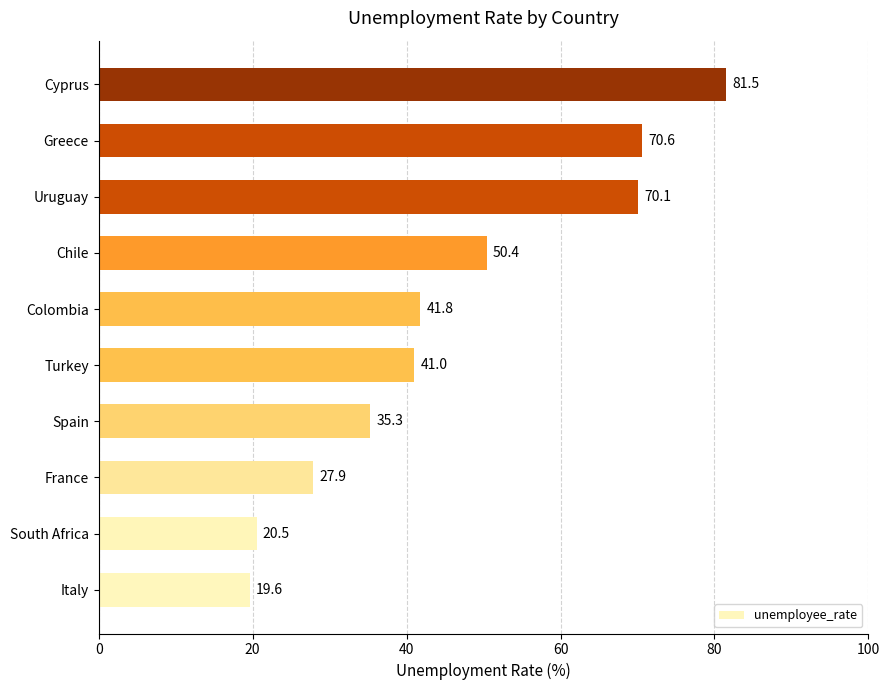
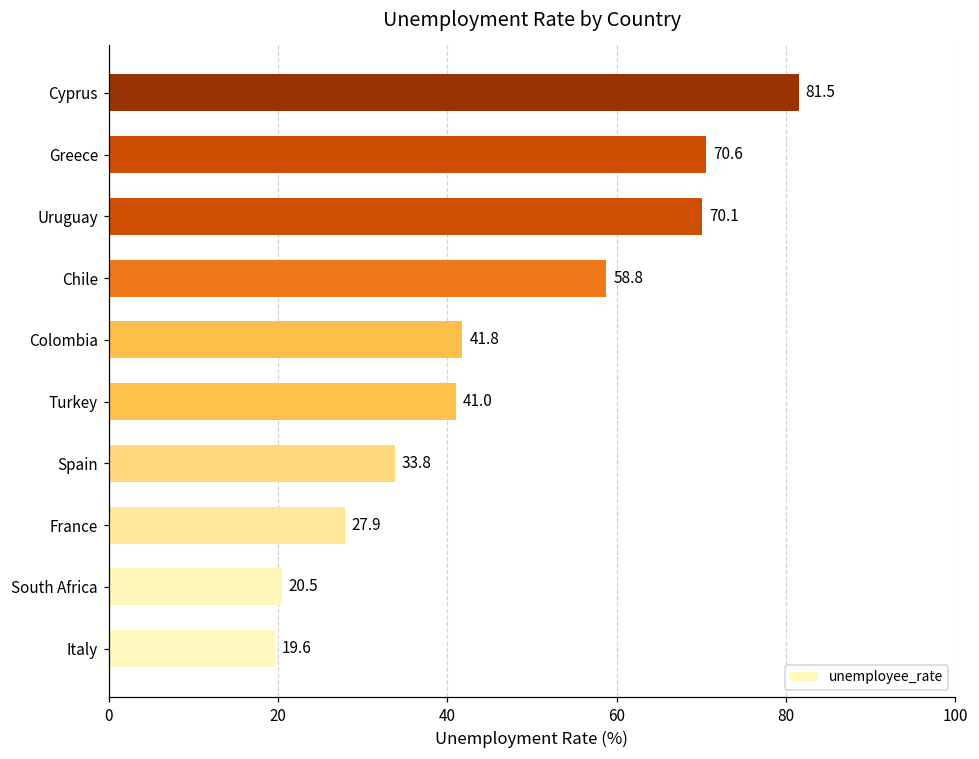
  {
    "Cyprus": 81.5,
    "Greece": 70.6,
    "Uruguay": 70.1,
-   "Chile": 50.4,
+   "Chile": 58.8,
    "Colombia": 41.8,
    "Turkey": 41.0,
-   "Spain": 35.3,
+   "Spain": 33.8,
    "France": 27.9,
    "South Africa": 20.5,
    "Italy": 19.6
  }
